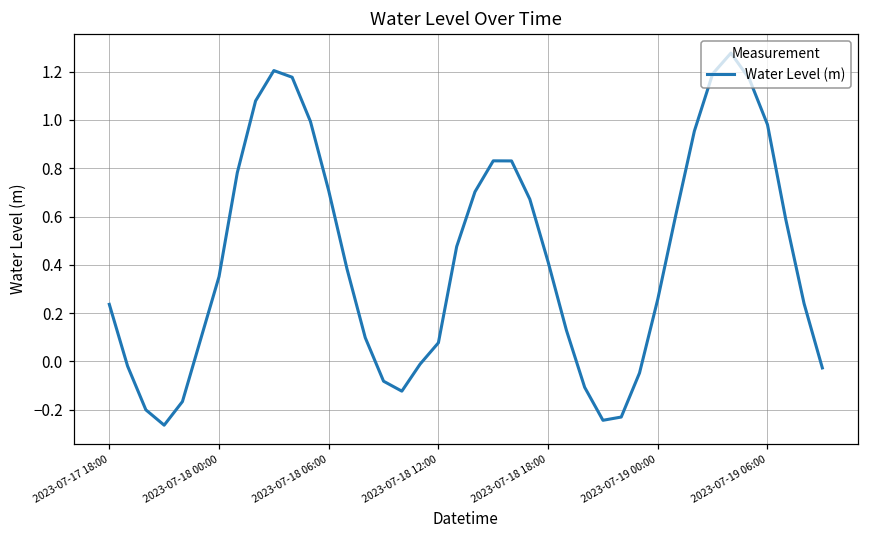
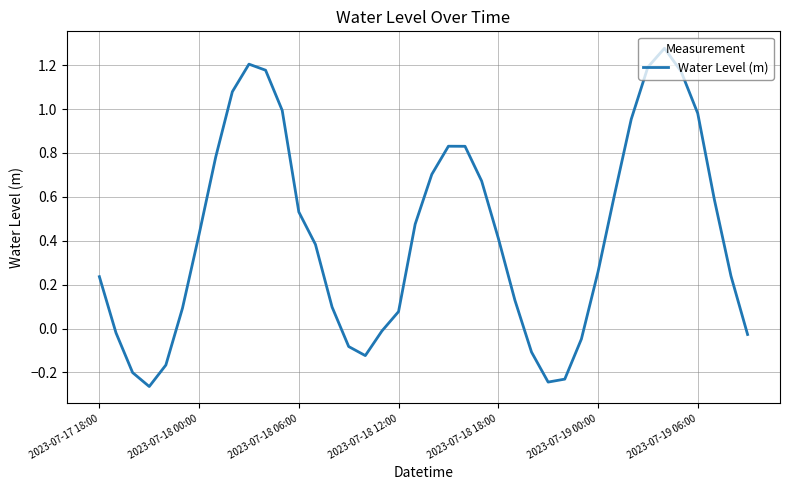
  {
    "2023-07-17 18:00": 0.24,
-   "2023-07-18 00:00": 0.35,
-   "2023-07-18 06:00": 0.71,
+   "2023-07-18 00:00": 0.43,
+   "2023-07-18 06:00": 0.53,
    "2023-07-18 12:00": 0.08,
    "2023-07-18 18:00": 0.41,
    "2023-07-19 00:00": 0.26,
    "2023-07-19 06:00": 0.98
  }
